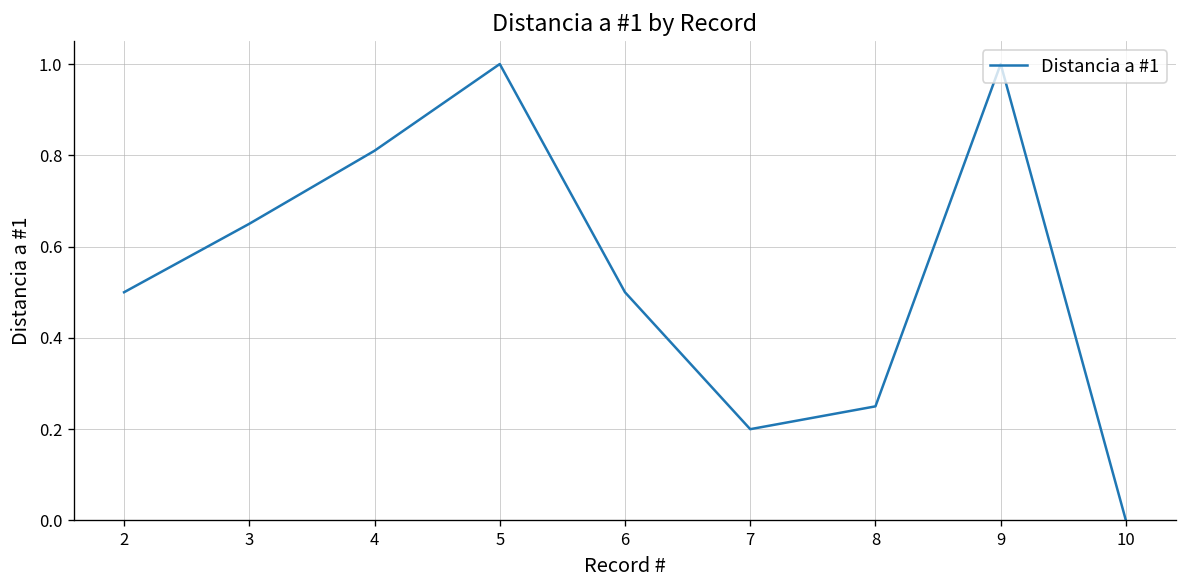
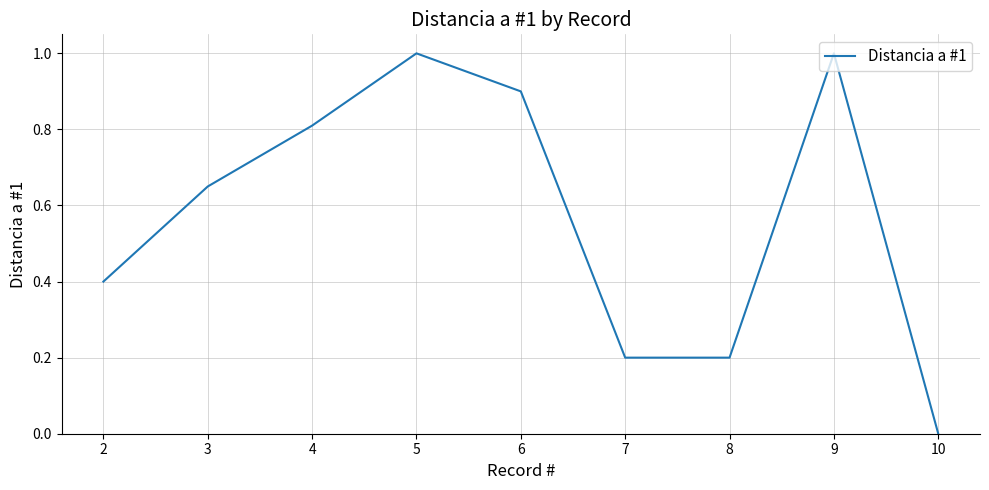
  {
-   "2": 0.5,
+   "2": 0.4,
    "3": 0.65,
    "4": 0.81,
    "5": 1.00,
-   "6": 0.5,
+   "6": 0.9,
    "7": 0.20,
-   "8": 0.25,
+   "8": 0.20,
    "10": 0.00
  }
